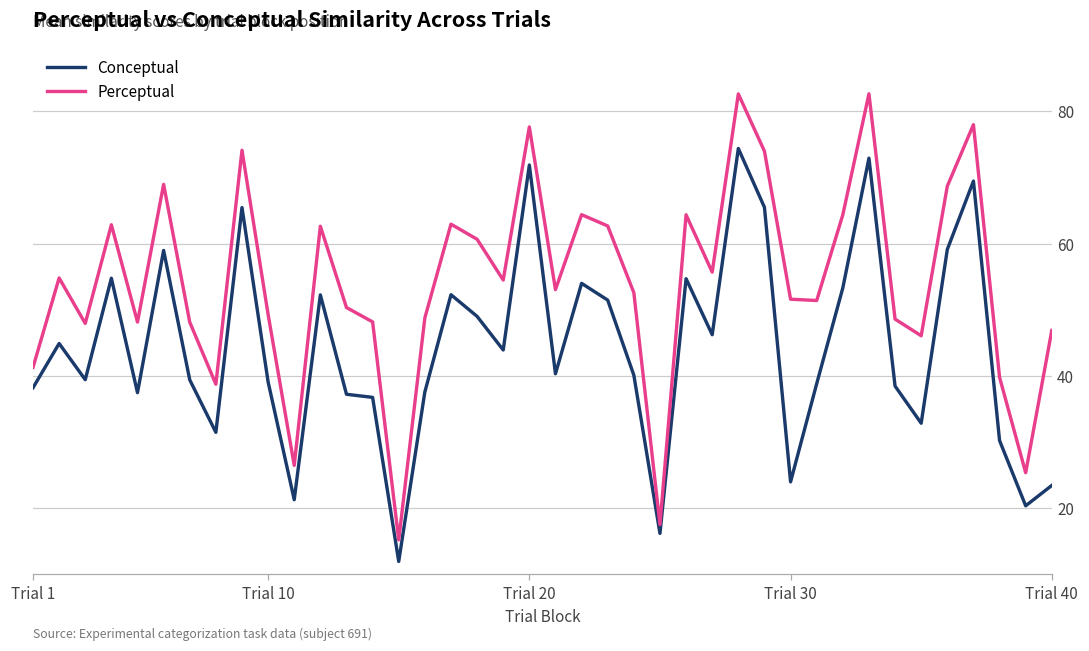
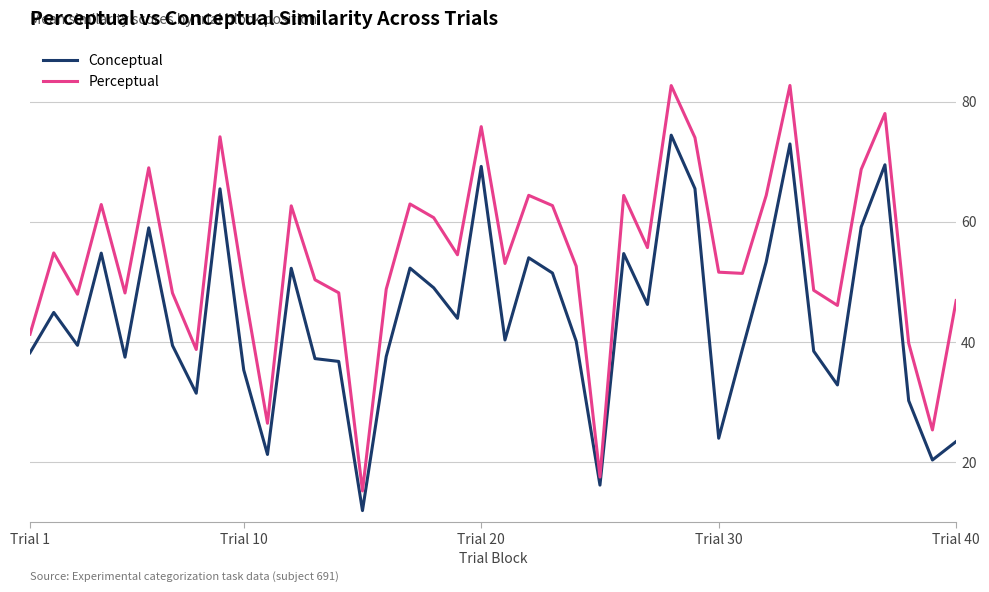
  {
    "Conceptual": {
      "Trial 1": 38,
-     "Trial 10": 39,
-     "Trial 20": 72,
+     "Trial 10": 35,
+     "Trial 20": 69,
      "Trial 30": 24,
      "Trial 40": 23
    },
    "Perceptual": {
      "Trial 1": 41,
      "Trial 10": 49,
-     "Trial 20": 78,
+     "Trial 20": 76,
      "Trial 30": 52,
      "Trial 40": 47
    }
  }
